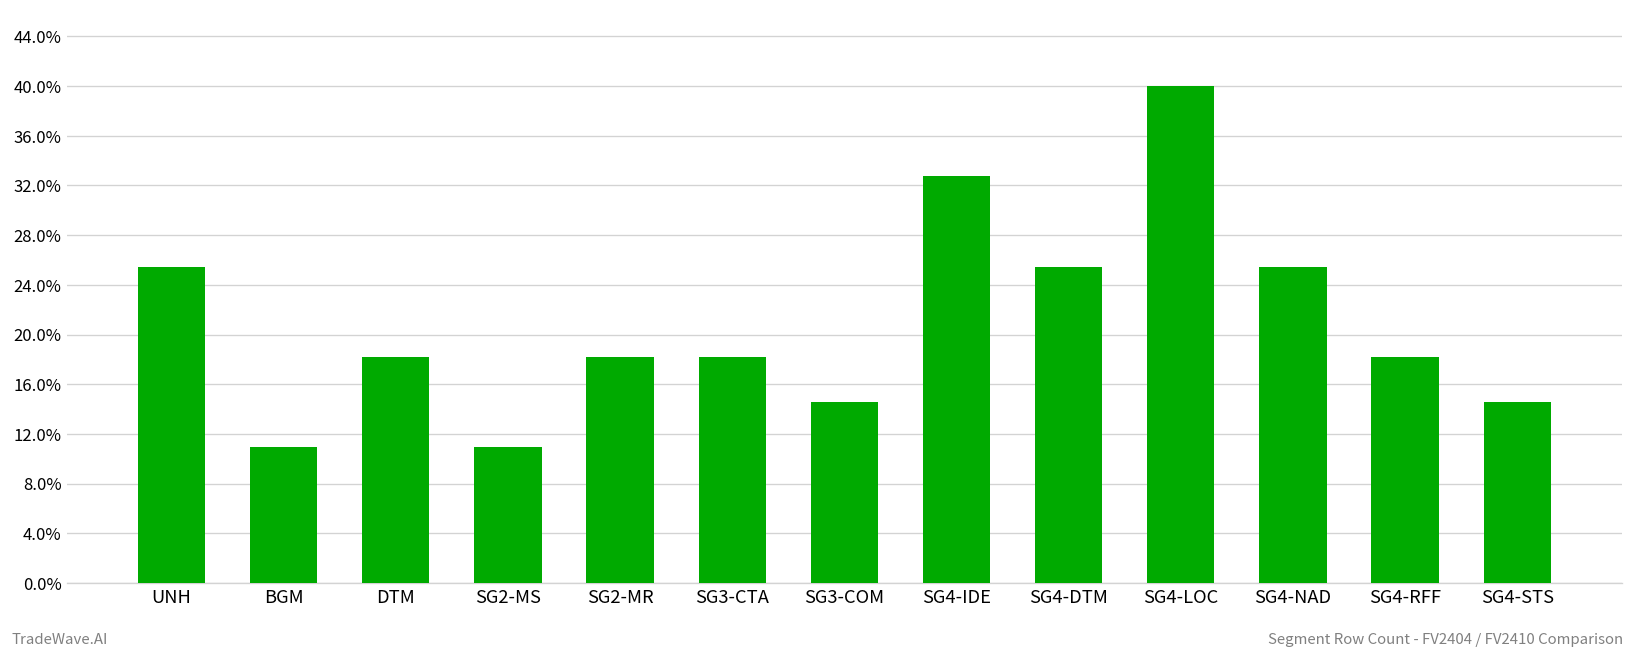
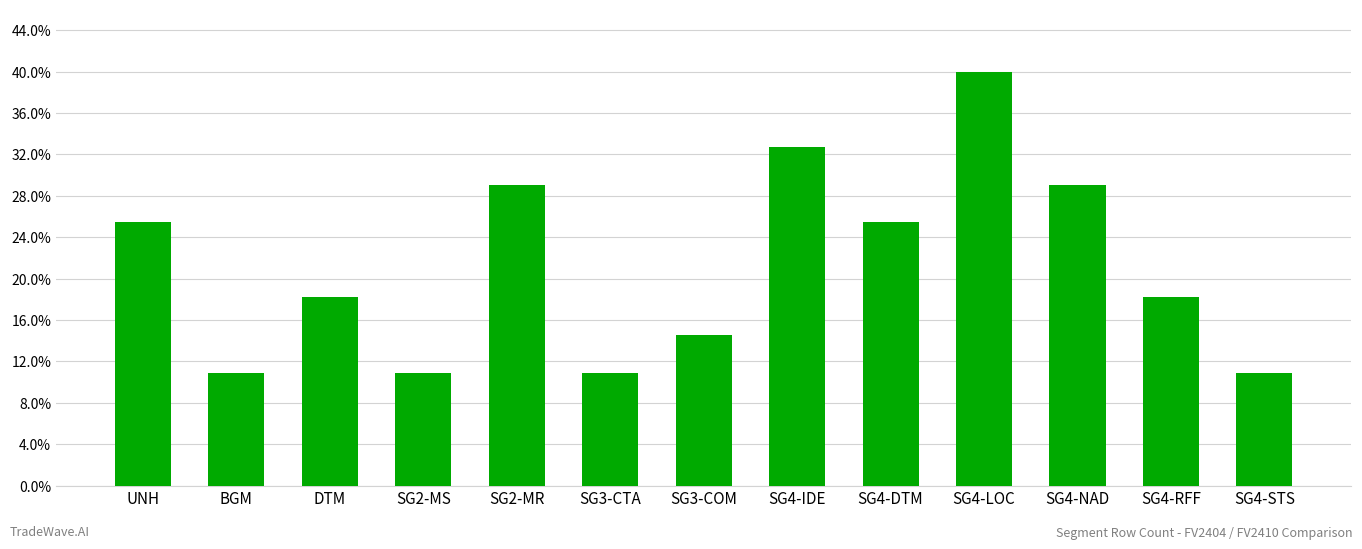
  {
    "UNH": "25.5%",
    "BGM": "10.9%",
    "DTM": "18.2%",
    "SG2-MS": "10.9%",
-   "SG2-MR": "18.2%",
-   "SG3-CTA": "18.2%",
+   "SG2-MR": "29.1%",
+   "SG3-CTA": "10.9%",
    "SG3-COM": "14.5%",
    "SG4-IDE": "32.7%",
    "SG4-DTM": "25.5%",
    "SG4-LOC": "40.0%",
-   "SG4-NAD": "25.5%",
+   "SG4-NAD": "29.1%",
    "SG4-RFF": "18.2%",
-   "SG4-STS": "14.5%"
+   "SG4-STS": "10.9%"
  }
